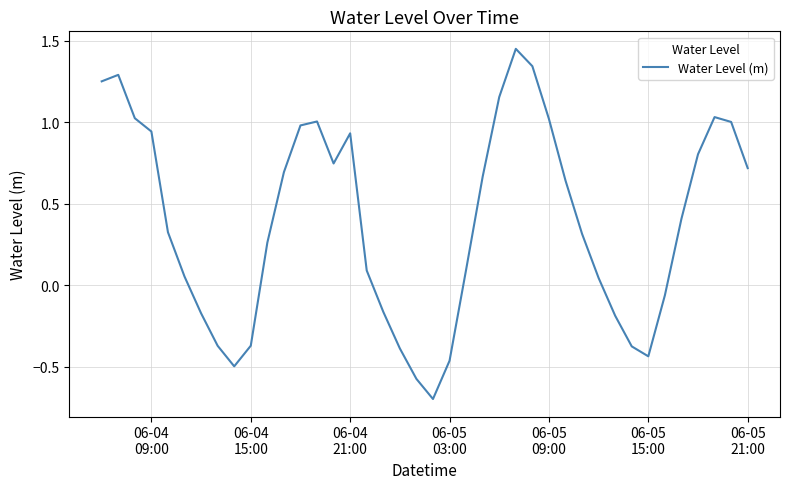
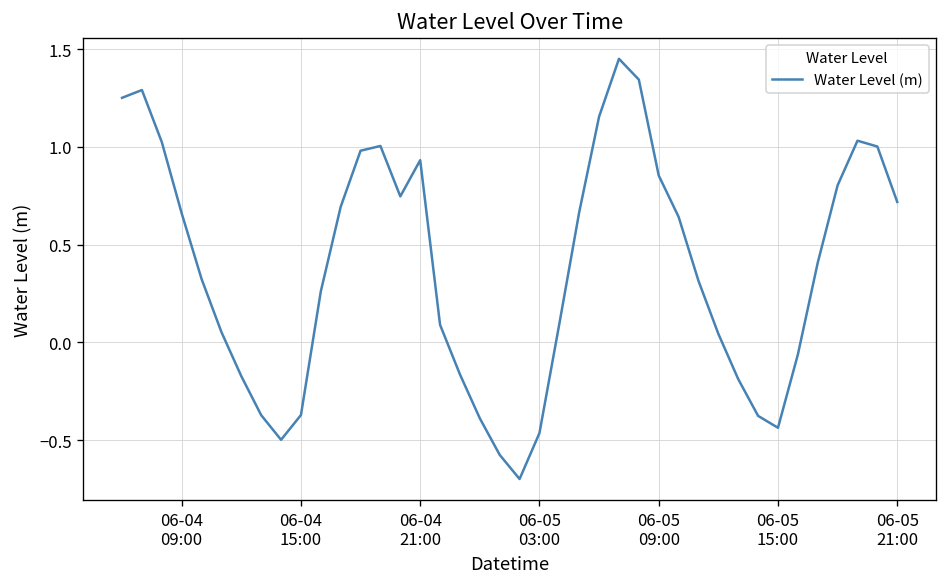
  {
-   "06-04 09:00": 0.94,
+   "06-04 09:00": 0.66,
    "06-04 15:00": -0.37,
    "06-04 21:00": 0.93,
    "06-05 03:00": -0.46,
-   "06-05 09:00": 1.02,
+   "06-05 09:00": 0.85,
    "06-05 15:00": -0.44,
    "06-05 21:00": 0.72
  }
